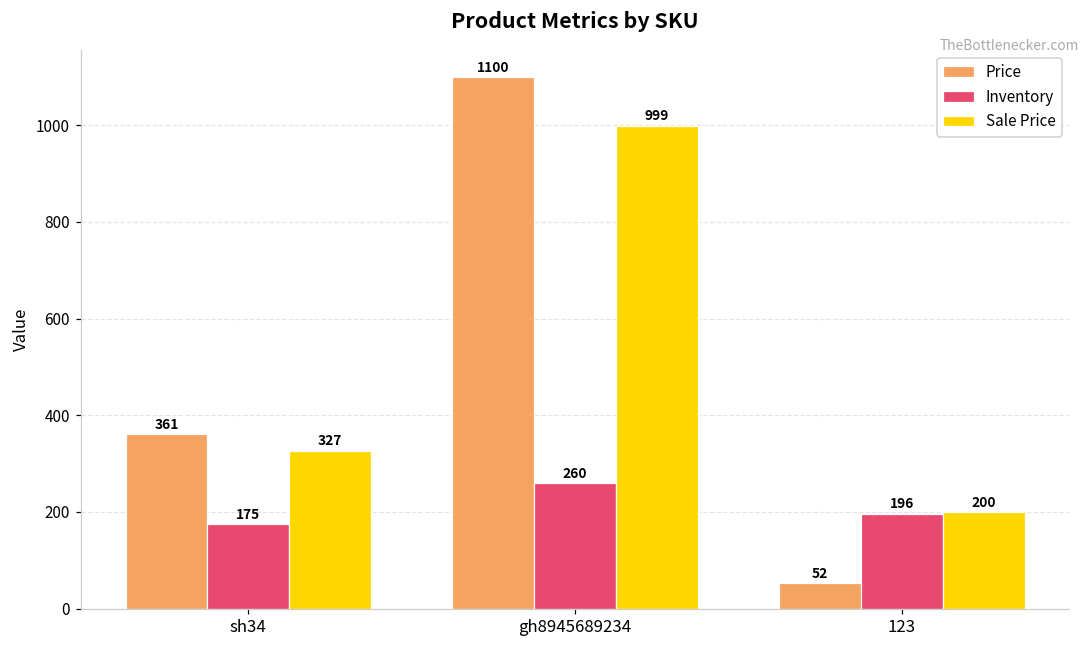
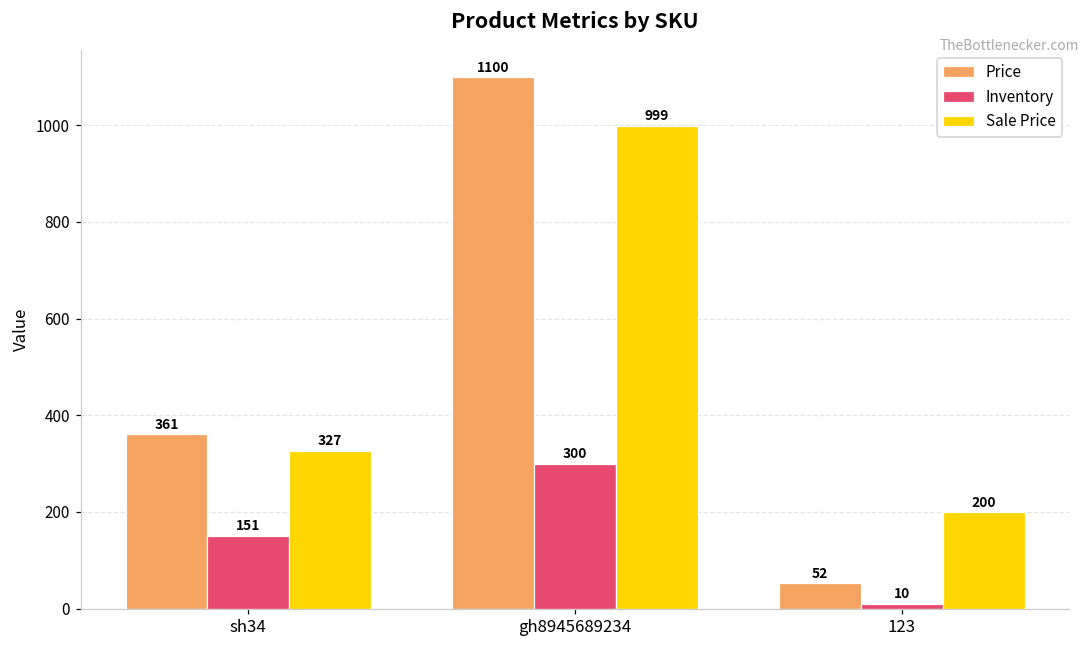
  {
    "Price": {
      "sh34": 361,
      "gh8945689234": 1100,
      "123": 52
    },
    "Inventory": {
-     "sh34": 175,
-     "gh8945689234": 260,
-     "123": 196
+     "sh34": 151,
+     "gh8945689234": 300,
+     "123": 10
    },
    "Sale Price": {
      "sh34": 327,
      "gh8945689234": 999,
      "123": 200
    }
  }
